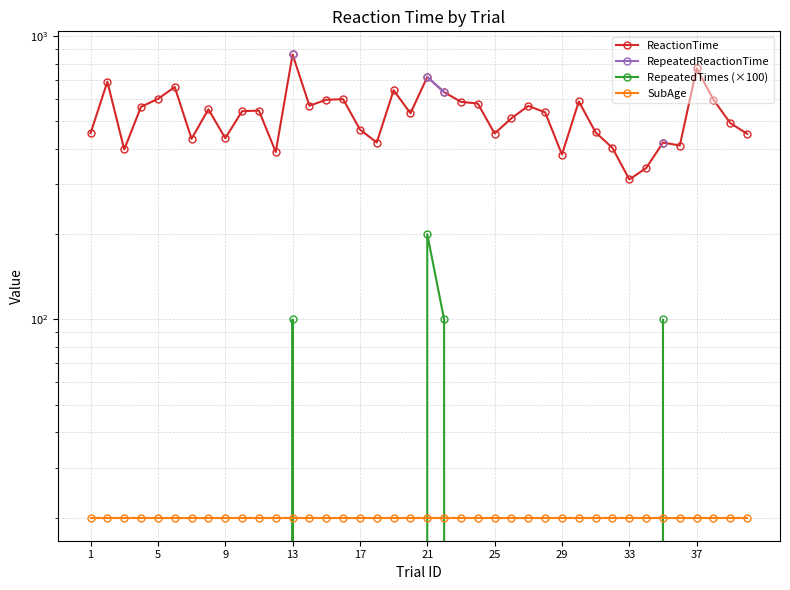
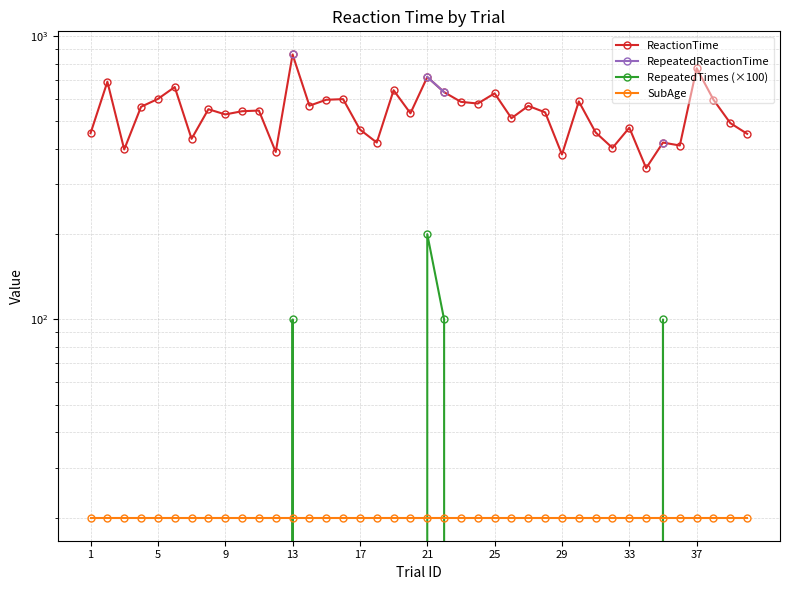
  {
    "ReactionTime": {
      "1": 450,
      "5": 600,
-     "9": 440,
+     "9": 530,
      "17": 470,
-     "25": 450,
+     "25": 630,
      "29": 380,
-     "33": 310
+     "33": 480
    },
    "RepeatedTimes (×100)": {
      "13": 100,
      "21": 200
    },
    "SubAge": {
      "1": 20,
      "5": 20,
      "9": 20,
      "13": 20,
      "17": 20,
      "21": 20,
      "25": 20,
      "29": 20,
      "33": 20,
      "37": 20
    }
  }
